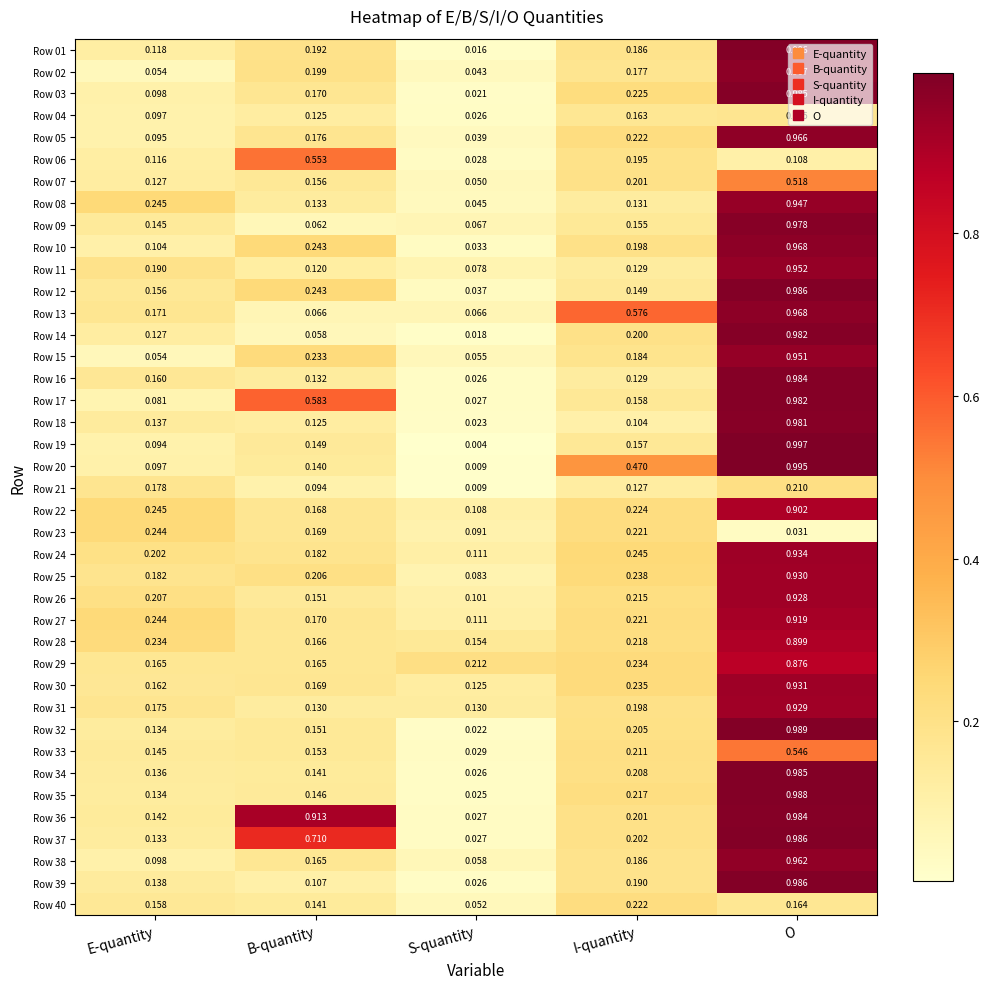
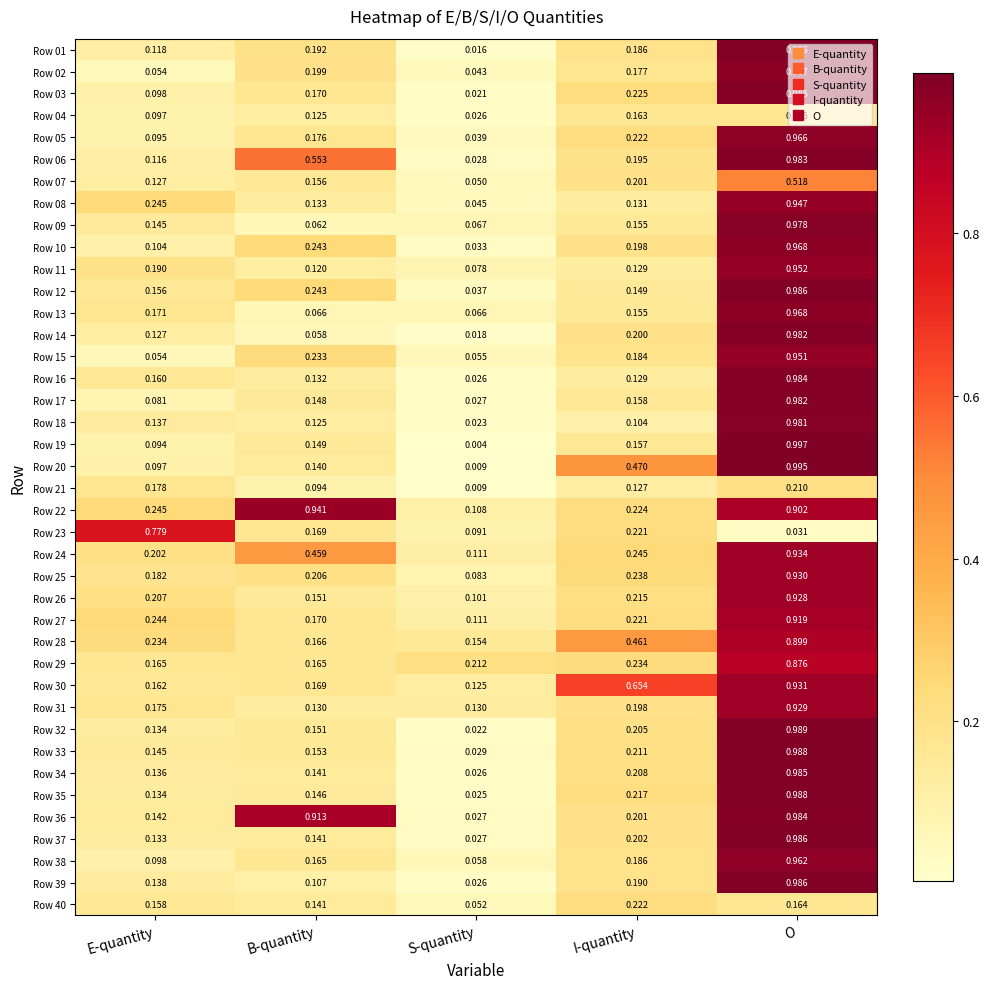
  {
    "Row 01": {
      "E-quantity": 0.118,
      "B-quantity": 0.192,
      "S-quantity": 0.016,
      "I-quantity": 0.186
    },
    "Row 02": {
      "E-quantity": 0.054,
      "B-quantity": 0.199,
      "S-quantity": 0.043,
      "I-quantity": 0.177
    },
    "Row 03": {
      "E-quantity": 0.098,
      "B-quantity": 0.170,
      "S-quantity": 0.021,
      "I-quantity": 0.225
    },
    "Row 04": {
      "E-quantity": 0.097,
      "B-quantity": 0.125,
      "S-quantity": 0.026,
      "I-quantity": 0.163
    },
    "Row 05": {
      "E-quantity": 0.095,
      "B-quantity": 0.176,
      "S-quantity": 0.039,
      "I-quantity": 0.222,
      "O": 0.966
    },
    "Row 06": {
      "E-quantity": 0.116,
      "B-quantity": 0.553,
      "S-quantity": 0.028,
      "I-quantity": 0.195,
-     "O": 0.108
+     "O": 0.983
    },
    "Row 07": {
      "E-quantity": 0.127,
      "B-quantity": 0.156,
      "S-quantity": 0.050,
      "I-quantity": 0.201,
      "O": 0.518
    },
    "Row 08": {
      "E-quantity": 0.245,
      "B-quantity": 0.133,
      "S-quantity": 0.045,
      "I-quantity": 0.131,
      "O": 0.947
    },
    "Row 09": {
      "E-quantity": 0.145,
      "B-quantity": 0.062,
      "S-quantity": 0.067,
      "I-quantity": 0.155,
      "O": 0.978
    },
    "Row 10": {
      "E-quantity": 0.104,
      "B-quantity": 0.243,
      "S-quantity": 0.033,
      "I-quantity": 0.198,
      "O": 0.968
    },
    "Row 11": {
      "E-quantity": 0.190,
      "B-quantity": 0.120,
      "S-quantity": 0.078,
      "I-quantity": 0.129,
      "O": 0.952
    },
    "Row 12": {
      "E-quantity": 0.156,
      "B-quantity": 0.243,
      "S-quantity": 0.037,
      "I-quantity": 0.149,
      "O": 0.986
    },
    "Row 13": {
      "E-quantity": 0.171,
      "B-quantity": 0.066,
      "S-quantity": 0.066,
-     "I-quantity": 0.576,
+     "I-quantity": 0.155,
      "O": 0.968
    },
    "Row 14": {
      "E-quantity": 0.127,
      "B-quantity": 0.058,
      "S-quantity": 0.018,
      "I-quantity": 0.200,
      "O": 0.982
    },
    "Row 15": {
      "E-quantity": 0.054,
      "B-quantity": 0.233,
      "S-quantity": 0.055,
      "I-quantity": 0.184,
      "O": 0.951
    },
    "Row 16": {
      "E-quantity": 0.160,
      "B-quantity": 0.132,
      "S-quantity": 0.026,
      "I-quantity": 0.129,
      "O": 0.984
    },
    "Row 17": {
      "E-quantity": 0.081,
-     "B-quantity": 0.583,
+     "B-quantity": 0.148,
      "S-quantity": 0.027,
      "I-quantity": 0.158,
      "O": 0.982
    },
    "Row 18": {
      "E-quantity": 0.137,
      "B-quantity": 0.125,
      "S-quantity": 0.023,
      "I-quantity": 0.104,
      "O": 0.981
    },
    "Row 19": {
      "E-quantity": 0.094,
      "B-quantity": 0.149,
      "S-quantity": 0.004,
      "I-quantity": 0.157,
      "O": 0.997
    },
    "Row 20": {
      "E-quantity": 0.097,
      "B-quantity": 0.140,
      "S-quantity": 0.009,
      "I-quantity": 0.470,
      "O": 0.995
    },
    "Row 21": {
      "E-quantity": 0.178,
      "B-quantity": 0.094,
      "S-quantity": 0.009,
      "I-quantity": 0.127,
      "O": 0.210
    },
    "Row 22": {
      "E-quantity": 0.245,
-     "B-quantity": 0.168,
+     "B-quantity": 0.941,
      "S-quantity": 0.108,
      "I-quantity": 0.224,
      "O": 0.902
    },
    "Row 23": {
-     "E-quantity": 0.244,
+     "E-quantity": 0.779,
      "B-quantity": 0.169,
      "S-quantity": 0.091,
      "I-quantity": 0.221,
      "O": 0.031
    },
    "Row 24": {
      "E-quantity": 0.202,
-     "B-quantity": 0.182,
+     "B-quantity": 0.459,
      "S-quantity": 0.111,
      "I-quantity": 0.245,
      "O": 0.934
    },
    "Row 25": {
      "E-quantity": 0.182,
      "B-quantity": 0.206,
      "S-quantity": 0.083,
      "I-quantity": 0.238,
      "O": 0.930
    },
    "Row 26": {
      "E-quantity": 0.207,
      "B-quantity": 0.151,
      "S-quantity": 0.101,
      "I-quantity": 0.215,
      "O": 0.928
    },
    "Row 27": {
      "E-quantity": 0.244,
      "B-quantity": 0.170,
      "S-quantity": 0.111,
      "I-quantity": 0.221,
      "O": 0.919
    },
    "Row 28": {
      "E-quantity": 0.234,
      "B-quantity": 0.166,
      "S-quantity": 0.154,
-     "I-quantity": 0.218,
+     "I-quantity": 0.461,
      "O": 0.899
    },
    "Row 29": {
      "E-quantity": 0.165,
      "B-quantity": 0.165,
      "S-quantity": 0.212,
      "I-quantity": 0.234,
      "O": 0.876
    },
    "Row 30": {
      "E-quantity": 0.162,
      "B-quantity": 0.169,
      "S-quantity": 0.125,
-     "I-quantity": 0.235,
+     "I-quantity": 0.654,
      "O": 0.931
    },
    "Row 31": {
      "E-quantity": 0.175,
      "B-quantity": 0.130,
      "S-quantity": 0.130,
      "I-quantity": 0.198,
      "O": 0.929
    },
    "Row 32": {
      "E-quantity": 0.134,
      "B-quantity": 0.151,
      "S-quantity": 0.022,
      "I-quantity": 0.205,
      "O": 0.989
    },
    "Row 33": {
      "E-quantity": 0.145,
      "B-quantity": 0.153,
      "S-quantity": 0.029,
      "I-quantity": 0.211,
-     "O": 0.546
+     "O": 0.988
    },
    "Row 34": {
      "E-quantity": 0.136,
      "B-quantity": 0.141,
      "S-quantity": 0.026,
      "I-quantity": 0.208,
      "O": 0.985
    },
    "Row 35": {
      "E-quantity": 0.134,
      "B-quantity": 0.146,
      "S-quantity": 0.025,
      "I-quantity": 0.217,
      "O": 0.988
    },
    "Row 36": {
      "E-quantity": 0.142,
      "B-quantity": 0.913,
      "S-quantity": 0.027,
      "I-quantity": 0.201,
      "O": 0.984
    },
    "Row 37": {
      "E-quantity": 0.133,
-     "B-quantity": 0.710,
+     "B-quantity": 0.141,
      "S-quantity": 0.027,
      "I-quantity": 0.202,
      "O": 0.986
    },
    "Row 38": {
      "E-quantity": 0.098,
      "B-quantity": 0.165,
      "S-quantity": 0.058,
      "I-quantity": 0.186,
      "O": 0.962
    },
    "Row 39": {
      "E-quantity": 0.138,
      "B-quantity": 0.107,
      "S-quantity": 0.026,
      "I-quantity": 0.190,
      "O": 0.986
    },
    "Row 40": {
      "E-quantity": 0.158,
      "B-quantity": 0.141,
      "S-quantity": 0.052,
      "I-quantity": 0.222,
      "O": 0.164
    }
  }
